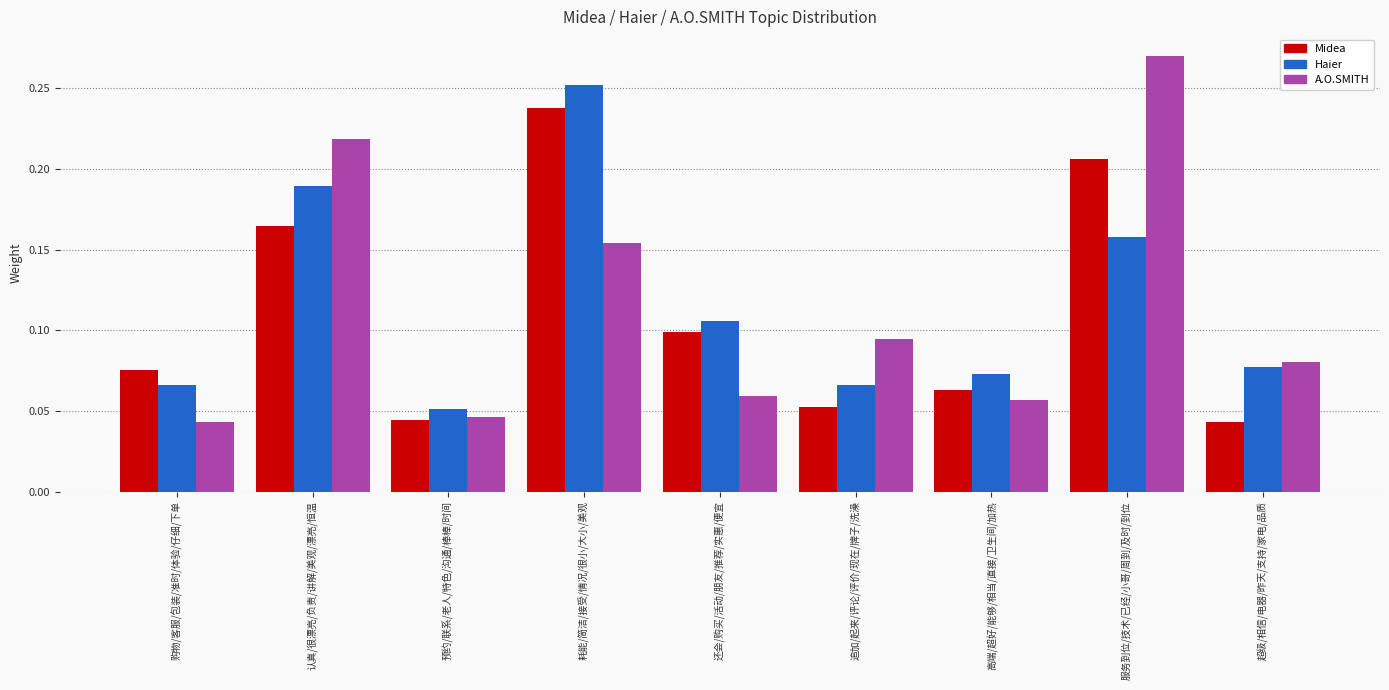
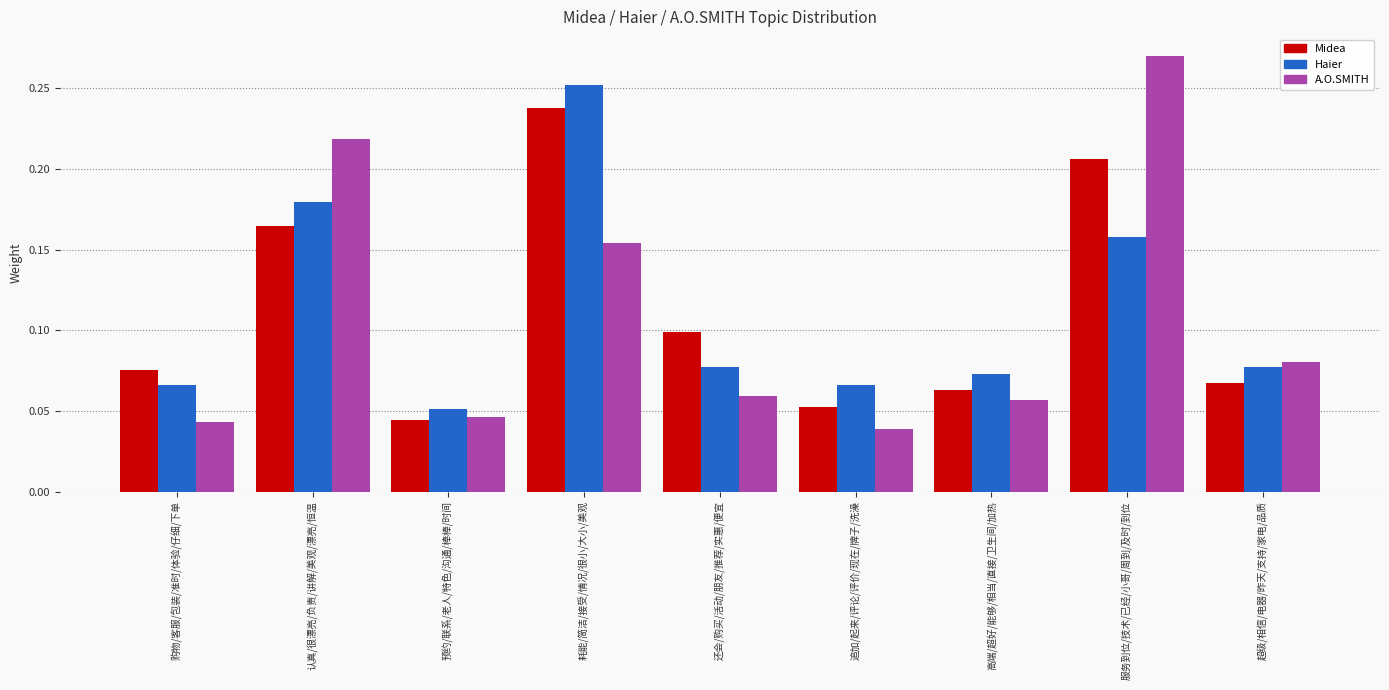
  {
    "Midea": {
      "购物/客服/包装/准时/体验/仔细/下单": 0.075,
      "认真/很漂亮/负责/讲解/美观/漂亮/恒温": 0.165,
      "预约/联系/老人/特色/沟通/棒棒/时间": 0.044,
      "耗能/简洁/接受/情况/很小/大小/美观": 0.238,
      "还会/购买/活动/朋友/推荐/实惠/便宜": 0.099,
      "追加/起来/评论/评价/现在/牌子/洗澡": 0.053,
      "高端/超好/能够/相当/直接/卫生间/加热": 0.063,
      "服务到位/技术/已经/小哥/周到/及时/到位": 0.206,
-     "超级/相信/电器/昨天/支持/家电/品质": 0.043
+     "超级/相信/电器/昨天/支持/家电/品质": 0.067
    },
    "Haier": {
      "购物/客服/包装/准时/体验/仔细/下单": 0.066,
-     "认真/很漂亮/负责/讲解/美观/漂亮/恒温": 0.189,
+     "认真/很漂亮/负责/讲解/美观/漂亮/恒温": 0.179,
      "预约/联系/老人/特色/沟通/棒棒/时间": 0.051,
      "耗能/简洁/接受/情况/很小/大小/美观": 0.252,
-     "还会/购买/活动/朋友/推荐/实惠/便宜": 0.106,
+     "还会/购买/活动/朋友/推荐/实惠/便宜": 0.078,
      "追加/起来/评论/评价/现在/牌子/洗澡": 0.066,
      "高端/超好/能够/相当/直接/卫生间/加热": 0.073,
      "服务到位/技术/已经/小哥/周到/及时/到位": 0.158,
      "超级/相信/电器/昨天/支持/家电/品质": 0.077
    },
    "A.O.SMITH": {
      "购物/客服/包装/准时/体验/仔细/下单": 0.043,
      "认真/很漂亮/负责/讲解/美观/漂亮/恒温": 0.219,
      "预约/联系/老人/特色/沟通/棒棒/时间": 0.047,
      "耗能/简洁/接受/情况/很小/大小/美观": 0.154,
      "还会/购买/活动/朋友/推荐/实惠/便宜": 0.060,
-     "追加/起来/评论/评价/现在/牌子/洗澡": 0.095,
+     "追加/起来/评论/评价/现在/牌子/洗澡": 0.039,
      "高端/超好/能够/相当/直接/卫生间/加热": 0.057,
      "服务到位/技术/已经/小哥/周到/及时/到位": 0.270,
      "超级/相信/电器/昨天/支持/家电/品质": 0.080
    }
  }
